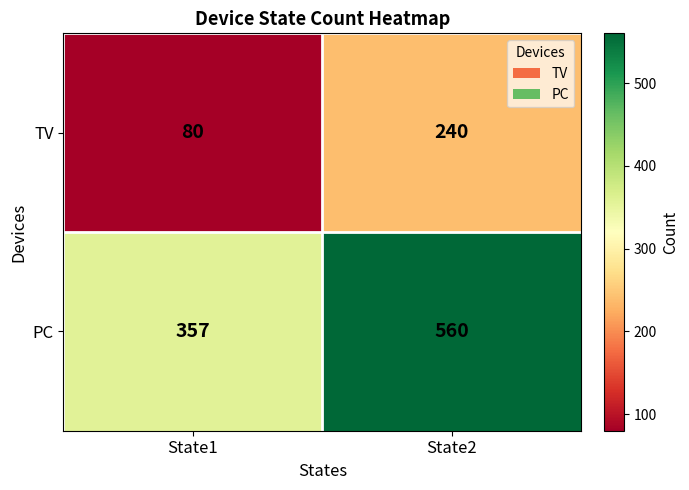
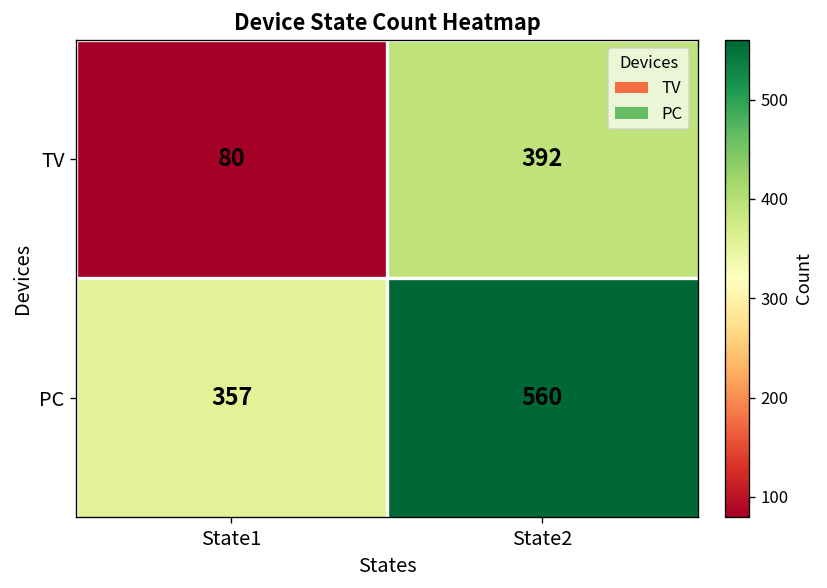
  {
    "TV": {
      "State1": 80,
-     "State2": 240
+     "State2": 392
    },
    "PC": {
      "State1": 357,
      "State2": 560
    }
  }
